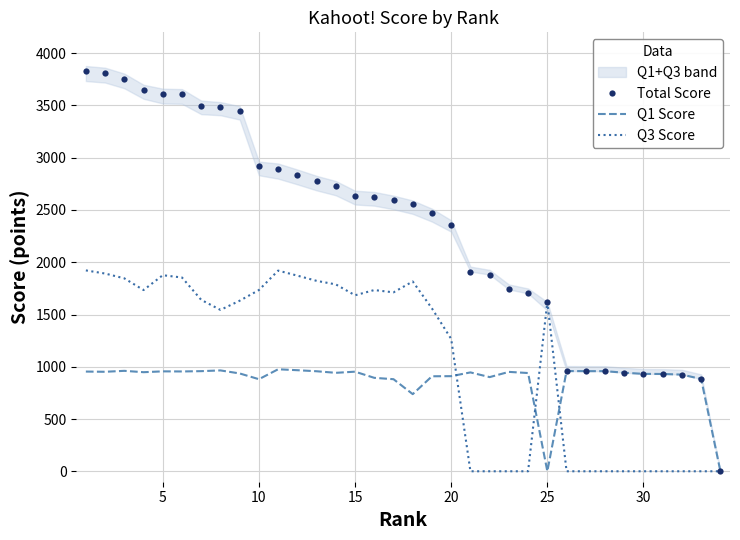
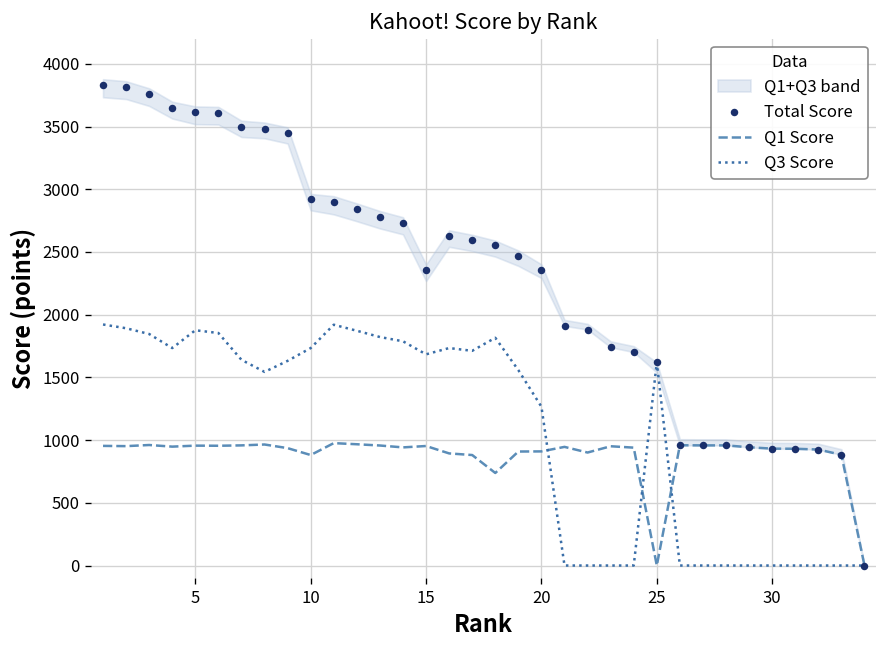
  {
    "Total Score": {
      "5": 3610,
      "10": 2920,
-     "15": 2640,
+     "15": 2350,
      "20": 2360
    }
  }
